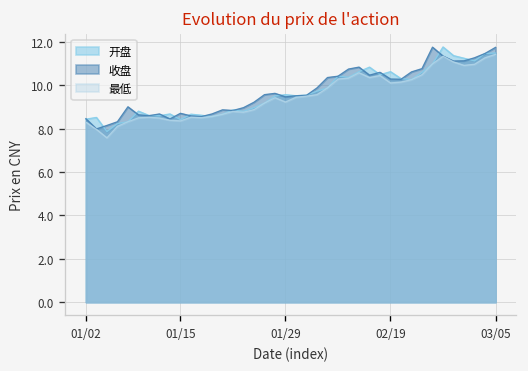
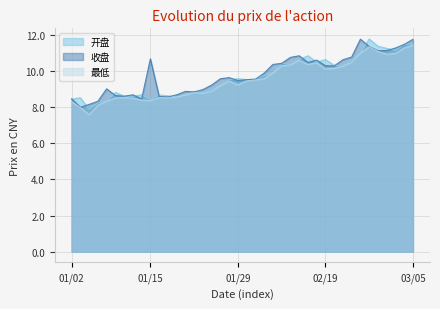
  {
    "收盘": {
-     "01/15": 8.7,
+     "01/15": 10.7,
      "02/19": 10.3,
      "03/05": 11.8
    }
  }
